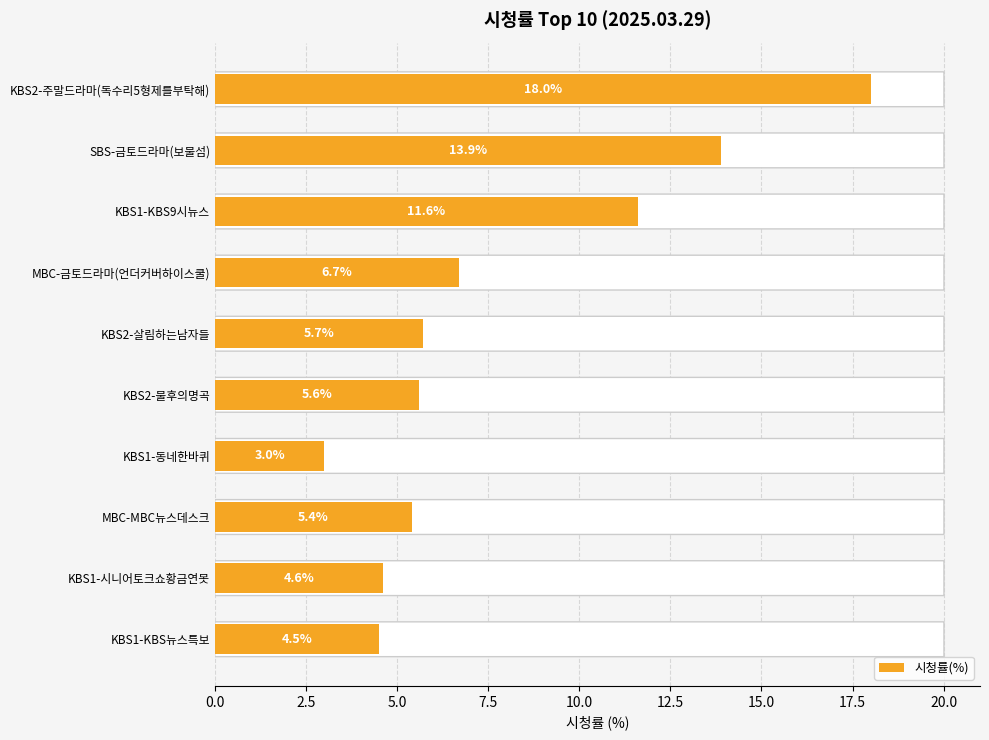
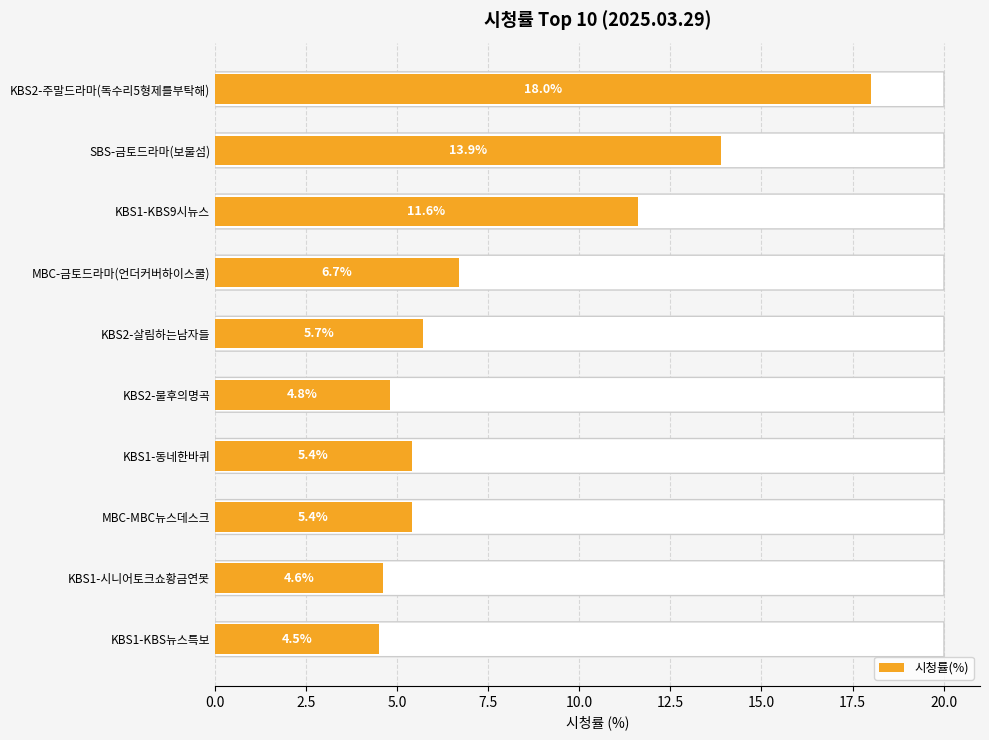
  {
    "KBS2-주말드라마(독수리5형제를부탁해)": "18.0%",
    "SBS-금토드라마(보물섬)": "13.9%",
    "KBS1-KBS9시뉴스": "11.6%",
    "MBC-금토드라마(언더커버하이스쿨)": "6.7%",
    "KBS2-살림하는남자들": "5.7%",
-   "KBS2-불후의명곡": "5.6%",
-   "KBS1-동네한바퀴": "3.0%",
+   "KBS2-불후의명곡": "4.8%",
+   "KBS1-동네한바퀴": "5.4%",
    "MBC-MBC뉴스데스크": "5.4%",
    "KBS1-시니어토크쇼황금연못": "4.6%",
    "KBS1-KBS뉴스특보": "4.5%"
  }
